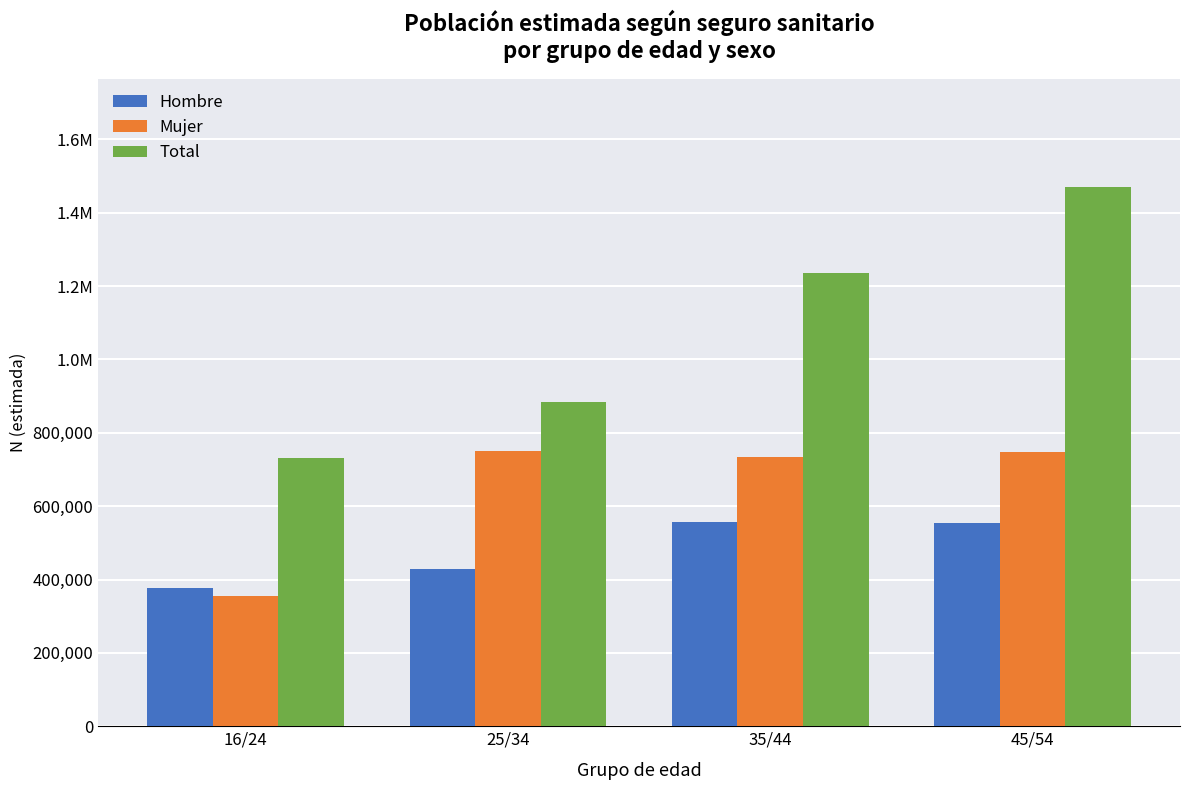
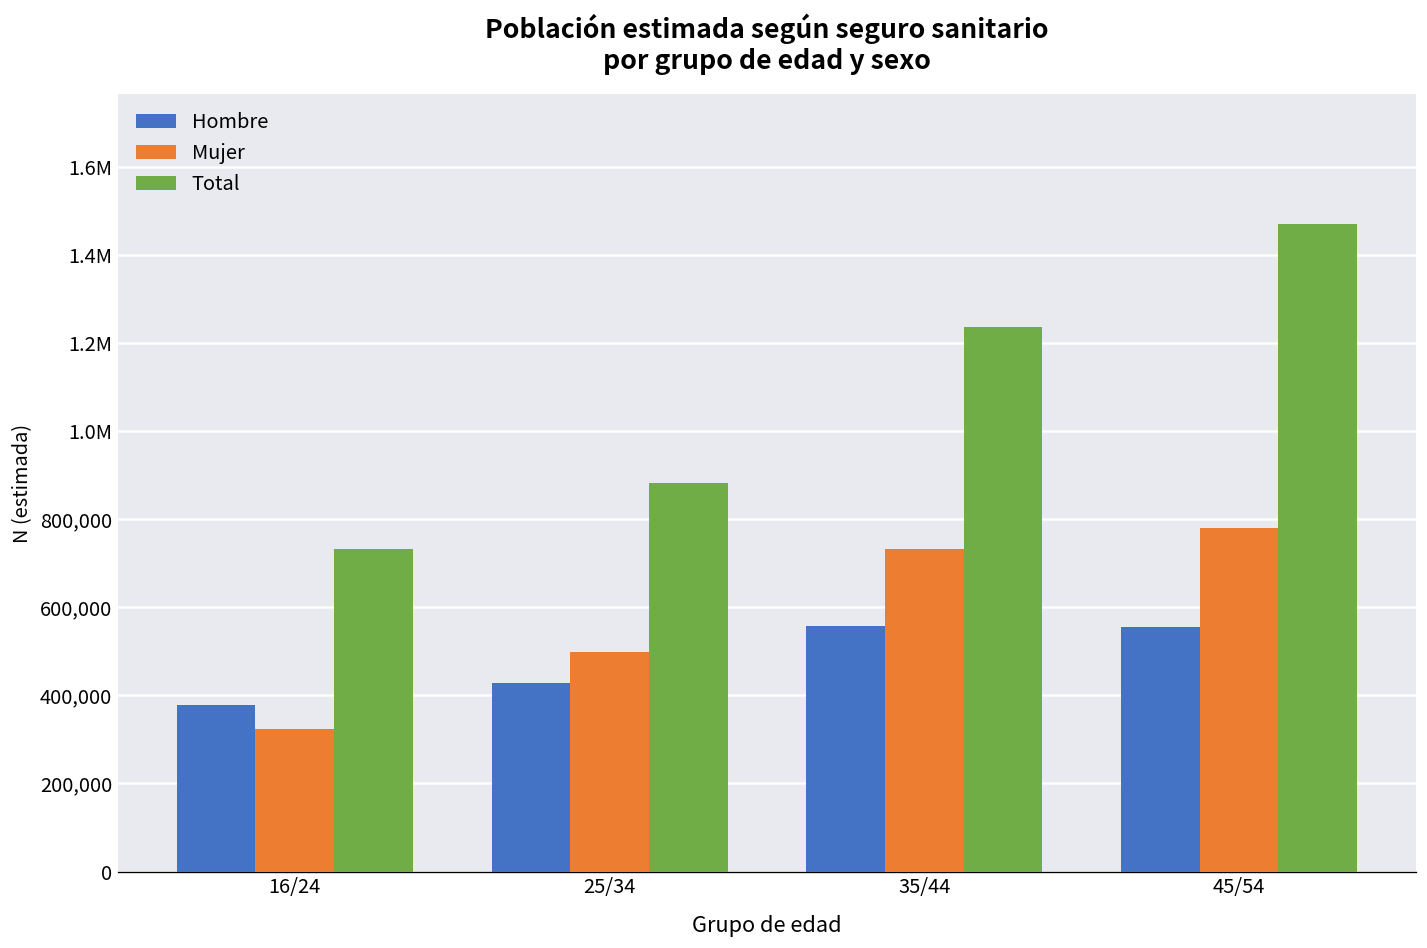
  {
    "Hombre": {
      "16/24": "380,000",
      "25/34": "430,000",
      "35/44": "560,000",
      "45/54": "550,000"
    },
    "Mujer": {
-     "16/24": "350,000",
-     "25/34": "750,000",
+     "16/24": "320,000",
+     "25/34": "500,000",
      "35/44": "730,000",
-     "45/54": "750,000"
+     "45/54": "780,000"
    },
    "Total": {
      "16/24": "730,000",
      "25/34": "880,000",
      "35/44": "1,240,000",
      "45/54": "1,470,000"
    }
  }
